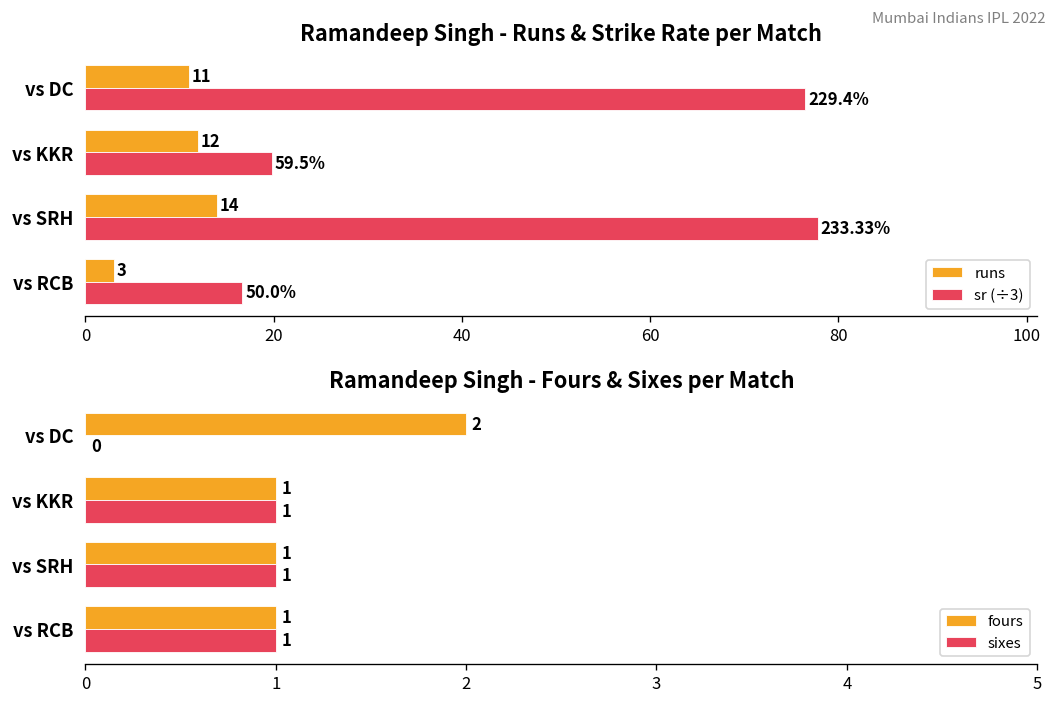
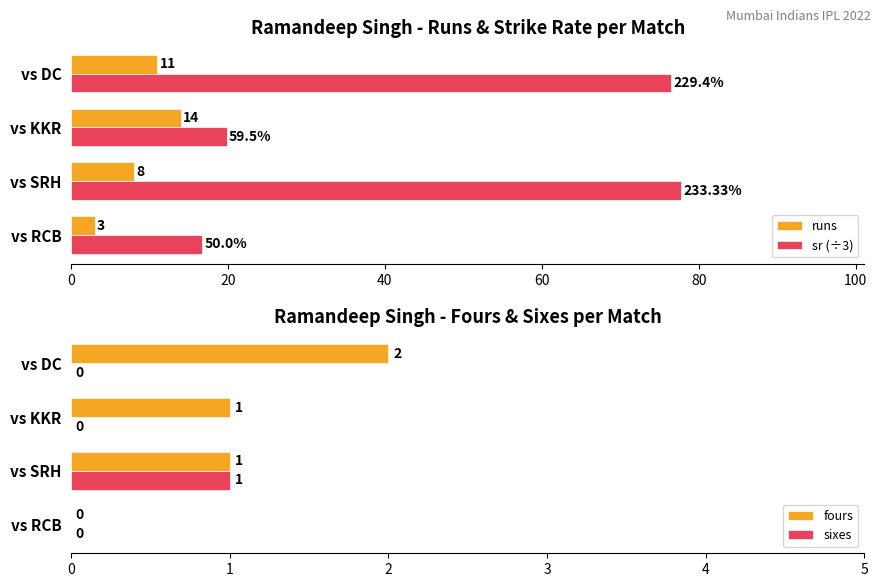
  {
    "Ramandeep Singh - Runs & Strike Rate per Match": {
      "runs": {
        "vs DC": 11,
-       "vs KKR": 12,
-       "vs SRH": 14,
+       "vs KKR": 14,
+       "vs SRH": 8,
        "vs RCB": 3
      }
    },
    "Ramandeep Singh - Fours & Sixes per Match": {
      "fours": {
        "vs DC": 2,
        "vs KKR": 1,
        "vs SRH": 1,
-       "vs RCB": 1
+       "vs RCB": 0
      },
      "sixes": {
        "vs DC": 0,
-       "vs KKR": 1,
+       "vs KKR": 0,
        "vs SRH": 1,
-       "vs RCB": 1
+       "vs RCB": 0
      }
    }
  }
